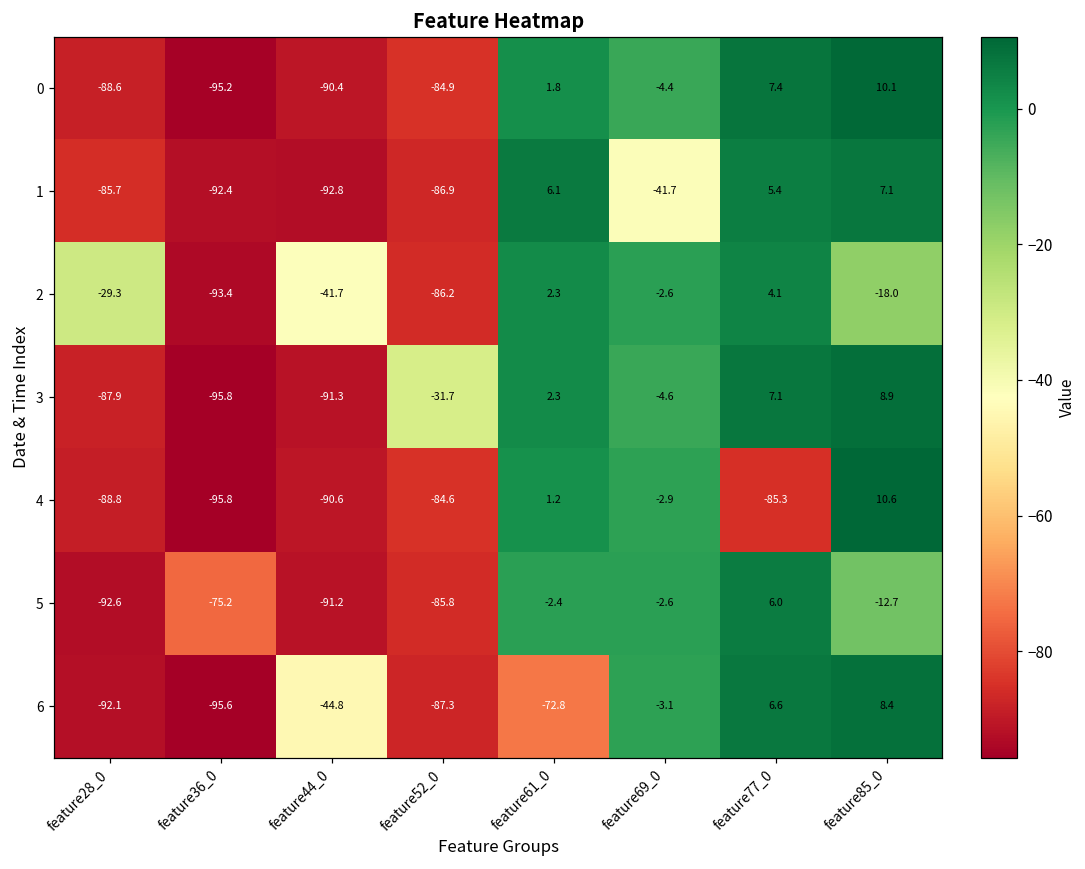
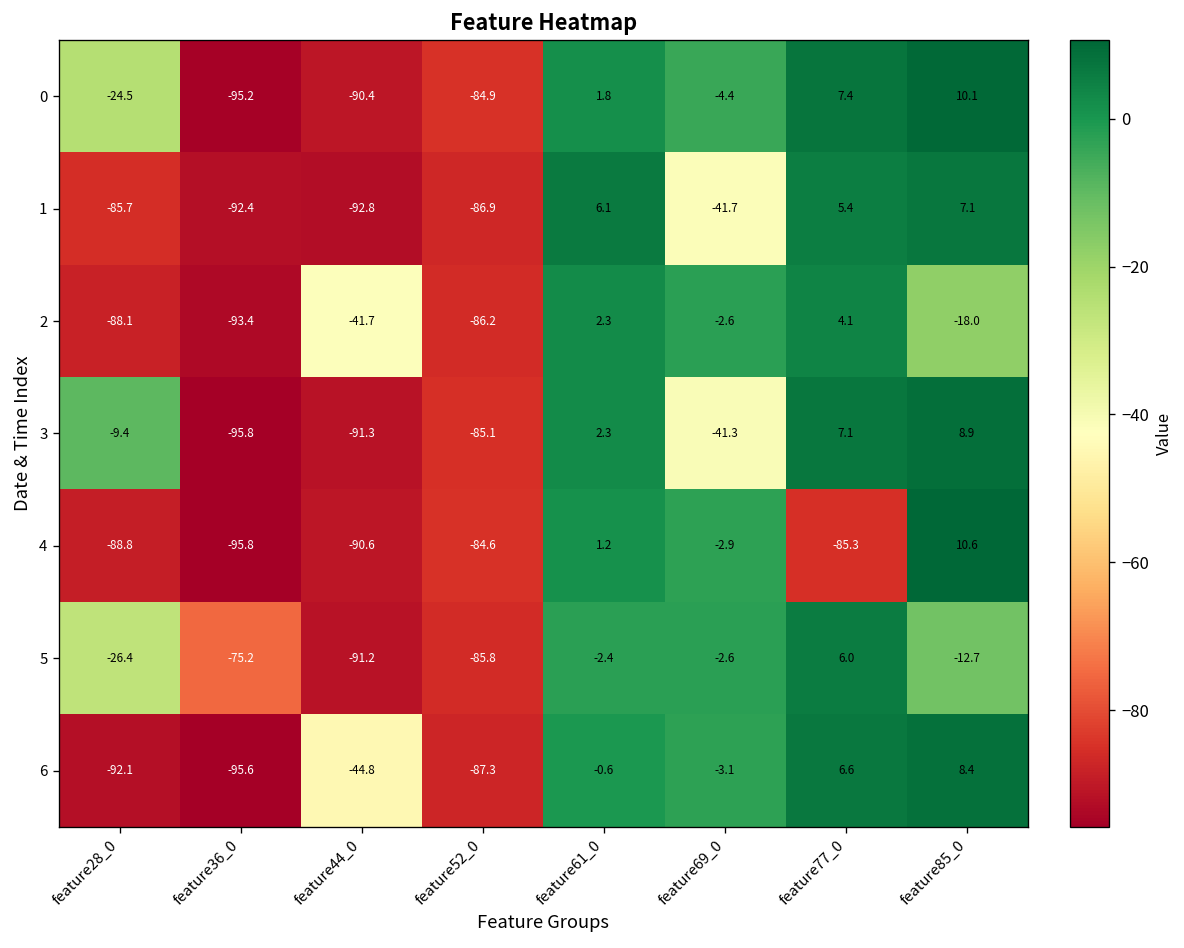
  {
    "0": {
-     "feature28_0": -88.6,
+     "feature28_0": -24.5,
      "feature36_0": -95.2,
      "feature44_0": -90.4,
      "feature52_0": -84.9,
      "feature61_0": 1.8,
      "feature69_0": -4.4,
      "feature77_0": 7.4,
      "feature85_0": 10.1
    },
    "1": {
      "feature28_0": -85.7,
      "feature36_0": -92.4,
      "feature44_0": -92.8,
      "feature52_0": -86.9,
      "feature61_0": 6.1,
      "feature69_0": -41.7,
      "feature77_0": 5.4,
      "feature85_0": 7.1
    },
    "2": {
-     "feature28_0": -29.3,
+     "feature28_0": -88.1,
      "feature36_0": -93.4,
      "feature44_0": -41.7,
      "feature52_0": -86.2,
      "feature61_0": 2.3,
      "feature69_0": -2.6,
      "feature77_0": 4.1,
      "feature85_0": -18.0
    },
    "3": {
-     "feature28_0": -87.9,
+     "feature28_0": -9.4,
      "feature36_0": -95.8,
      "feature44_0": -91.3,
-     "feature52_0": -31.7,
+     "feature52_0": -85.1,
      "feature61_0": 2.3,
-     "feature69_0": -4.6,
+     "feature69_0": -41.3,
      "feature77_0": 7.1,
      "feature85_0": 8.9
    },
    "4": {
      "feature28_0": -88.8,
      "feature36_0": -95.8,
      "feature44_0": -90.6,
      "feature52_0": -84.6,
      "feature61_0": 1.2,
      "feature69_0": -2.9,
      "feature77_0": -85.3,
      "feature85_0": 10.6
    },
    "5": {
-     "feature28_0": -92.6,
+     "feature28_0": -26.4,
      "feature36_0": -75.2,
      "feature44_0": -91.2,
      "feature52_0": -85.8,
      "feature61_0": -2.4,
      "feature69_0": -2.6,
      "feature77_0": 6.0,
      "feature85_0": -12.7
    },
    "6": {
      "feature28_0": -92.1,
      "feature36_0": -95.6,
      "feature44_0": -44.8,
      "feature52_0": -87.3,
-     "feature61_0": -72.8,
+     "feature61_0": -0.6,
      "feature69_0": -3.1,
      "feature77_0": 6.6,
      "feature85_0": 8.4
    }
  }
